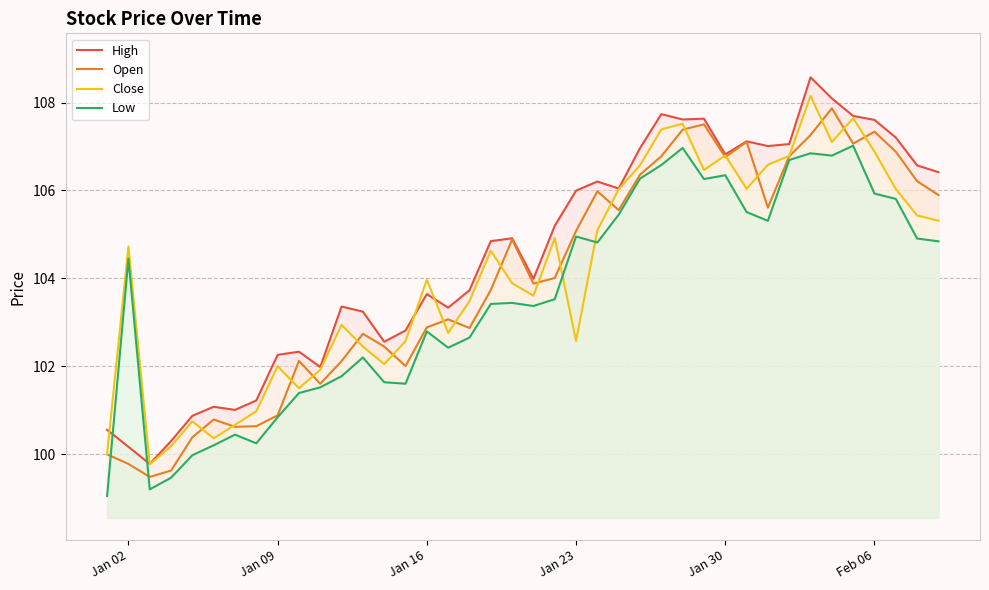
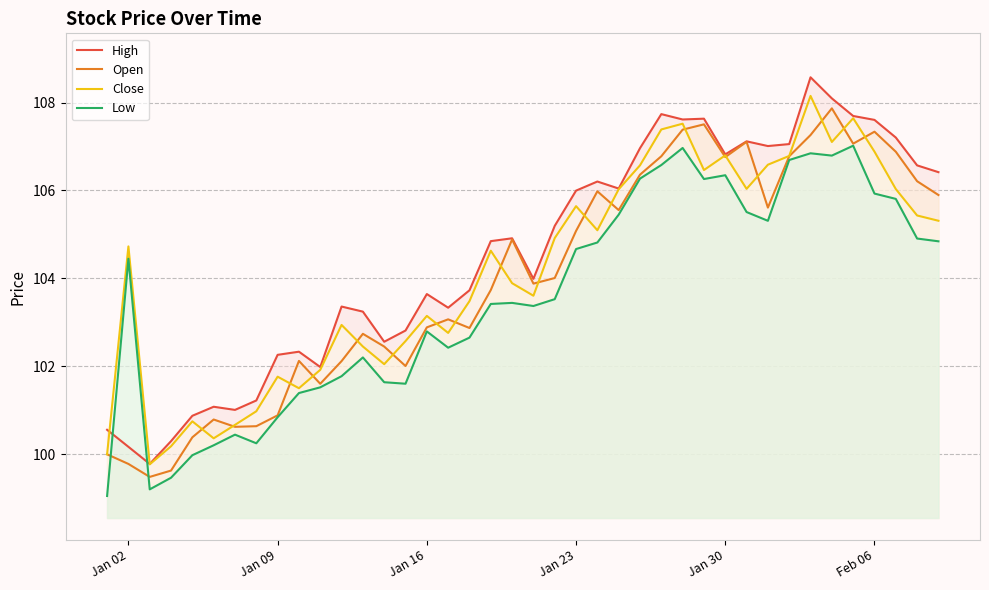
  {
    "Close": {
      "Jan 02": 104.7,
-     "Jan 09": 102.0,
-     "Jan 16": 104.0,
-     "Jan 23": 102.6,
+     "Jan 09": 101.8,
+     "Jan 16": 103.1,
+     "Jan 23": 105.6,
      "Feb 06": 106.9
    },
    "Low": {
      "Jan 02": 104.4,
      "Jan 16": 102.8,
-     "Jan 23": 105.0,
+     "Jan 23": 104.7,
      "Jan 30": 106.3,
      "Feb 06": 105.9
    }
  }
